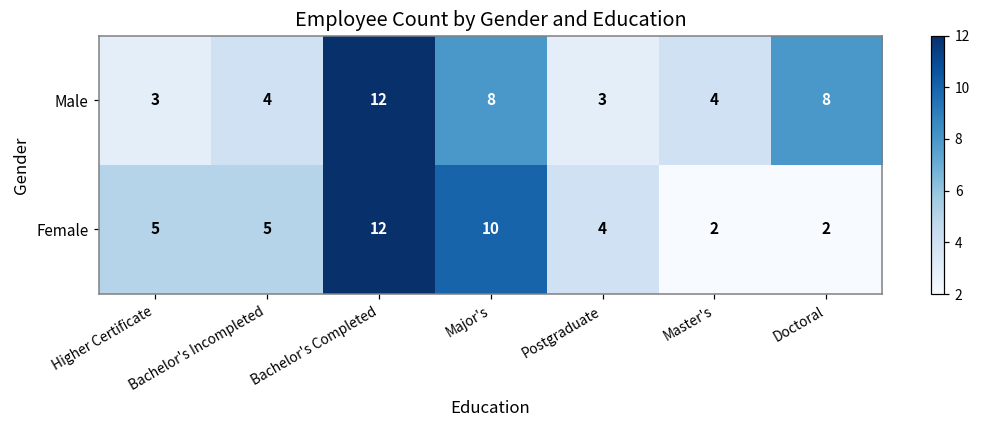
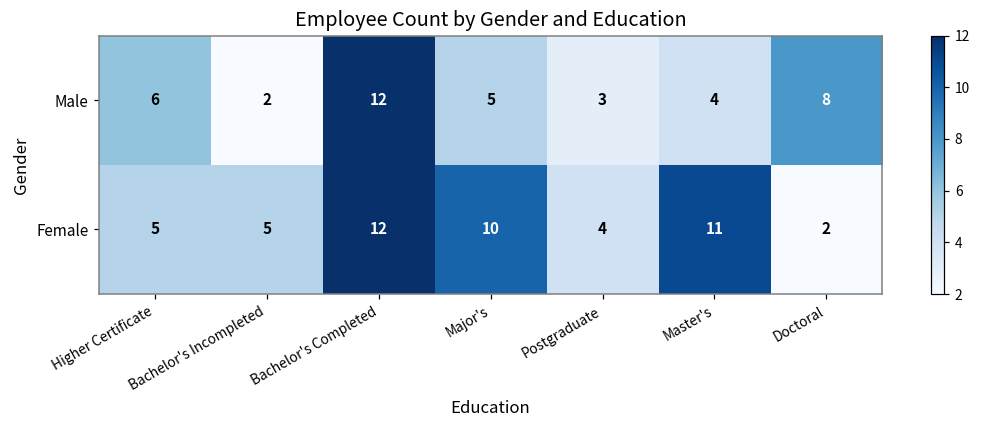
  {
    "Male": {
-     "Higher Certificate": 3,
-     "Bachelor's Incompleted": 4,
+     "Higher Certificate": 6,
+     "Bachelor's Incompleted": 2,
      "Bachelor's Completed": 12,
-     "Major's": 8,
+     "Major's": 5,
      "Postgraduate": 3,
      "Master's": 4,
      "Doctoral": 8
    },
    "Female": {
      "Higher Certificate": 5,
      "Bachelor's Incompleted": 5,
      "Bachelor's Completed": 12,
      "Major's": 10,
      "Postgraduate": 4,
-     "Master's": 2,
+     "Master's": 11,
      "Doctoral": 2
    }
  }
